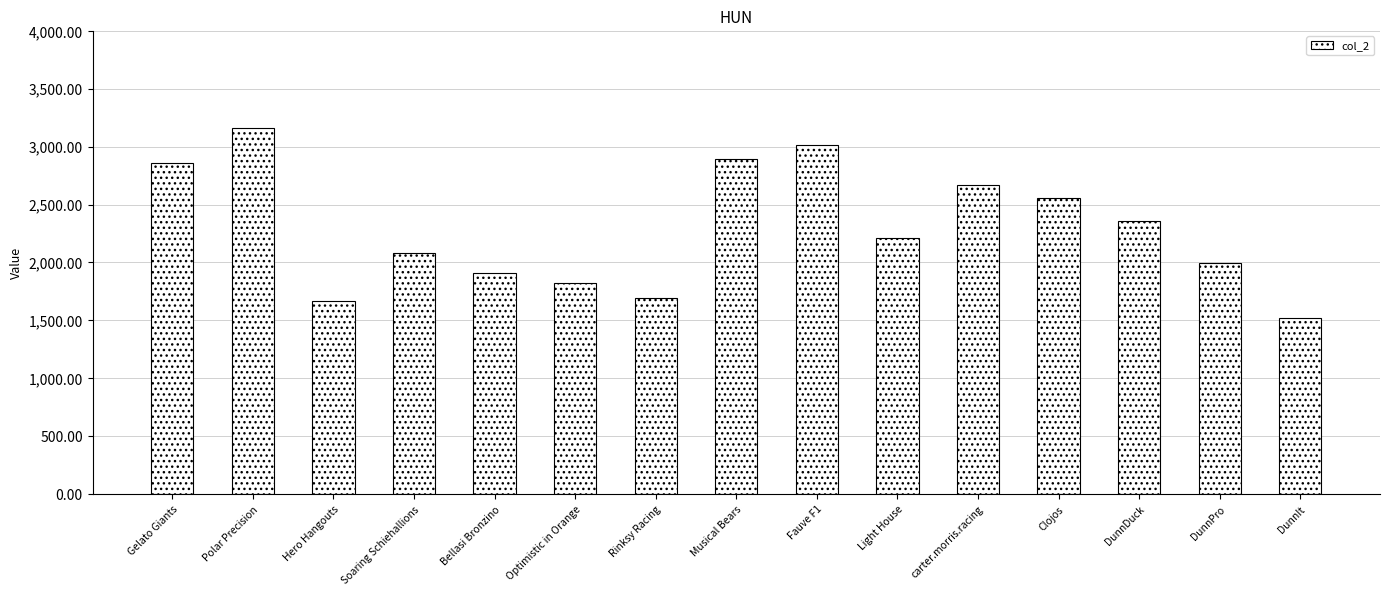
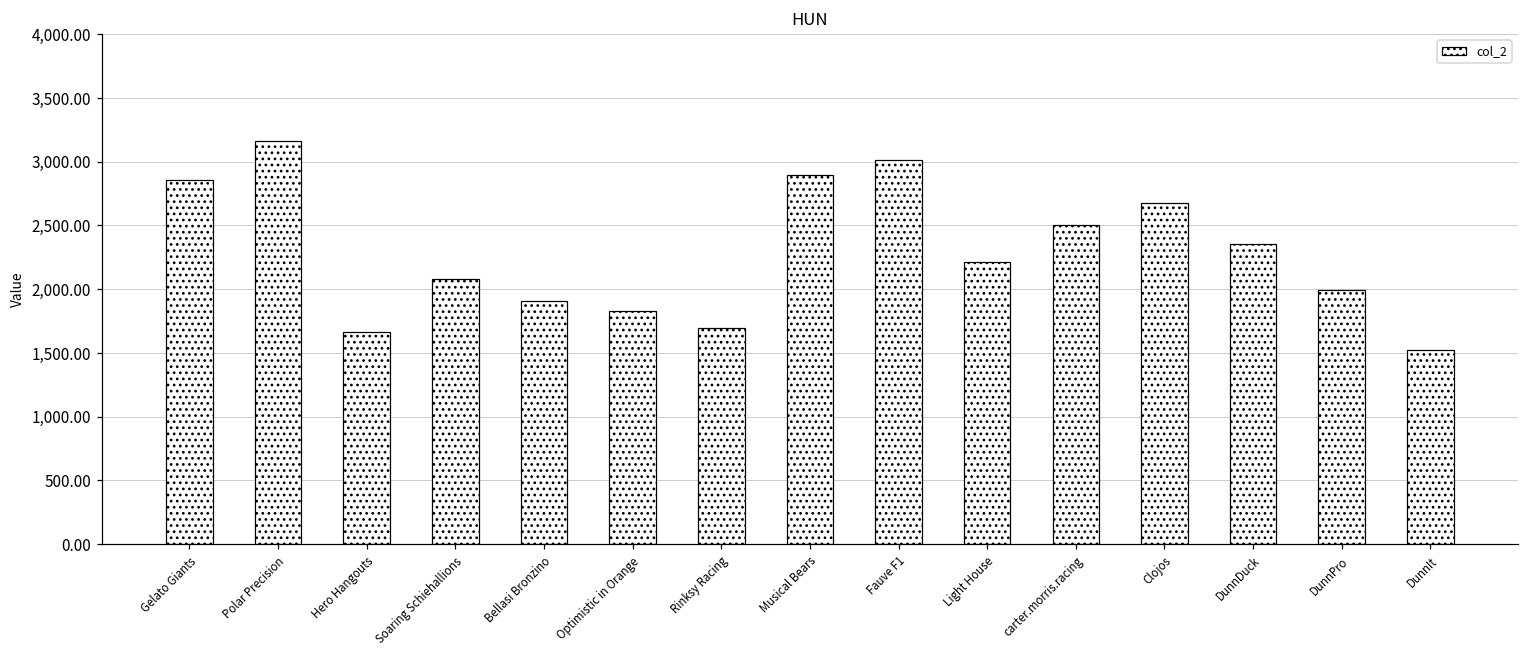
  {
    "Gelato Giants": "2,860",
    "Polar Precision": "3,160",
    "Hero Hangouts": "1,660",
    "Soaring Schiehallions": "2,080",
    "Bellasi Bronzino": "1,910",
    "Optimistic in Orange": "1,830",
    "Rinksy Racing": "1,700",
    "Musical Bears": "2,900",
    "Fauve F1": "3,020",
    "Light House": "2,210",
-   "carter.morris.racing": "2,670",
-   "Clojos": "2,550",
+   "carter.morris.racing": "2,500",
+   "Clojos": "2,670",
    "DunnDuck": "2,360",
    "DunnPro": "2,000",
    "DunnIt": "1,520"
  }
